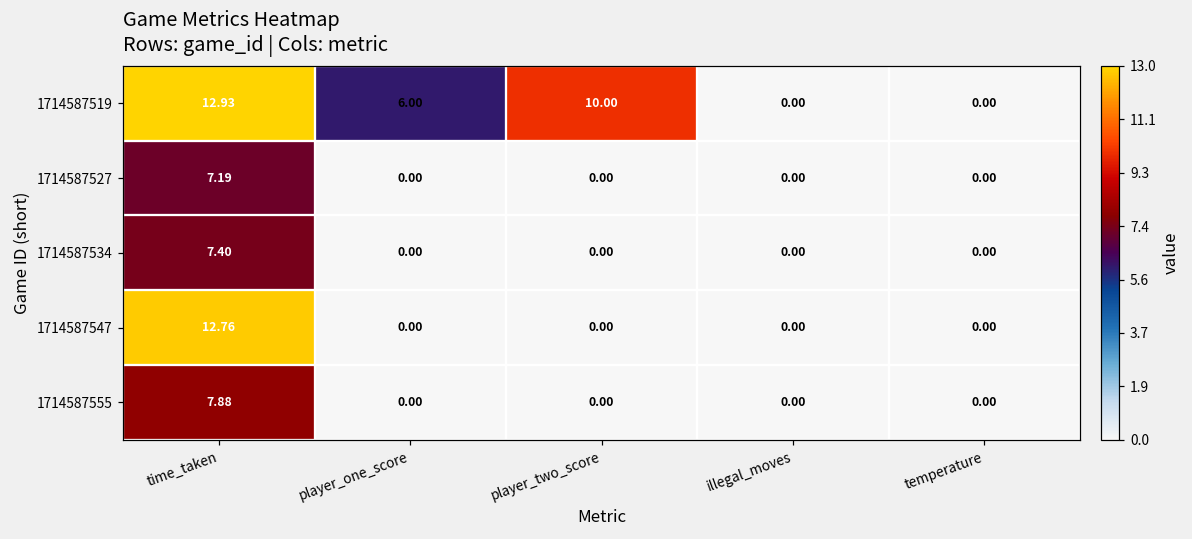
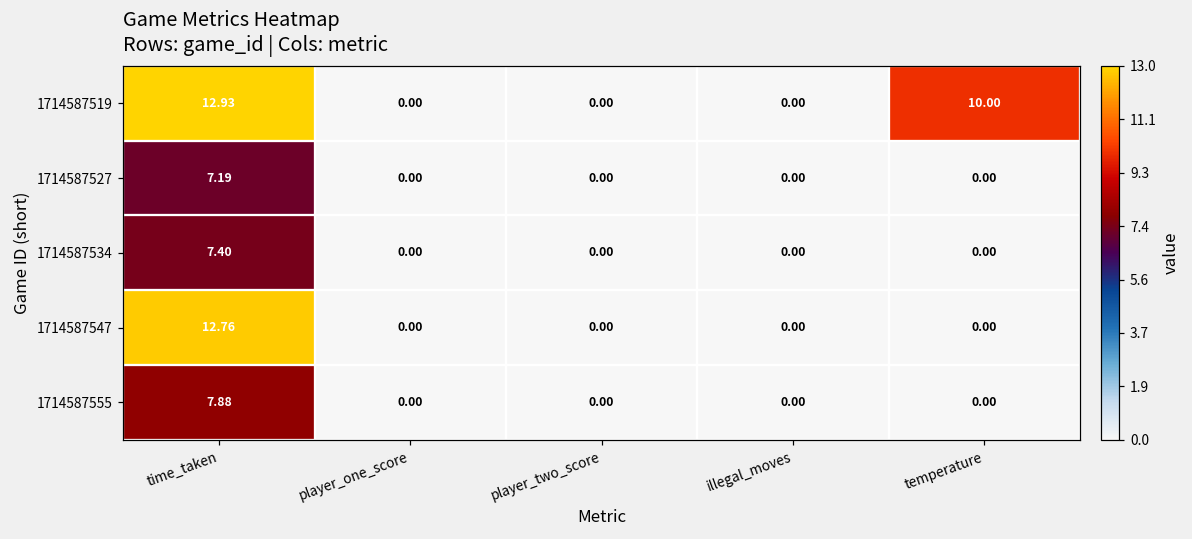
  {
    "1714587519": {
      "time_taken": 12.93,
-     "player_one_score": 6.00,
-     "player_two_score": 10.00,
+     "player_one_score": 0.00,
+     "player_two_score": 0.00,
      "illegal_moves": 0.00,
-     "temperature": 0.00
+     "temperature": 10.00
    },
    "1714587527": {
      "time_taken": 7.19,
      "player_one_score": 0.00,
      "player_two_score": 0.00,
      "illegal_moves": 0.00,
      "temperature": 0.00
    },
    "1714587534": {
      "time_taken": 7.40,
      "player_one_score": 0.00,
      "player_two_score": 0.00,
      "illegal_moves": 0.00,
      "temperature": 0.00
    },
    "1714587547": {
      "time_taken": 12.76,
      "player_one_score": 0.00,
      "player_two_score": 0.00,
      "illegal_moves": 0.00,
      "temperature": 0.00
    },
    "1714587555": {
      "time_taken": 7.88,
      "player_one_score": 0.00,
      "player_two_score": 0.00,
      "illegal_moves": 0.00,
      "temperature": 0.00
    }
  }
